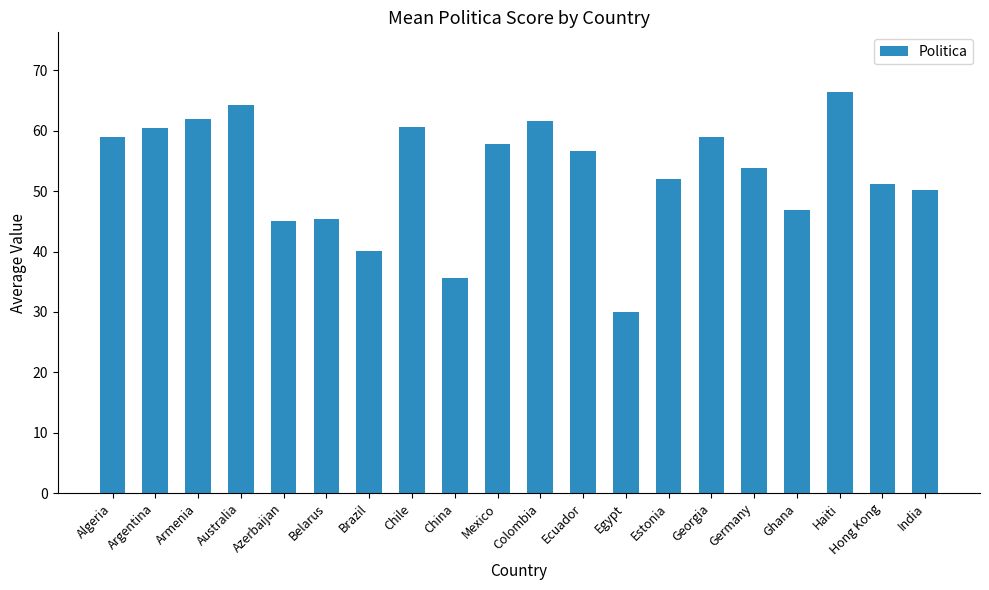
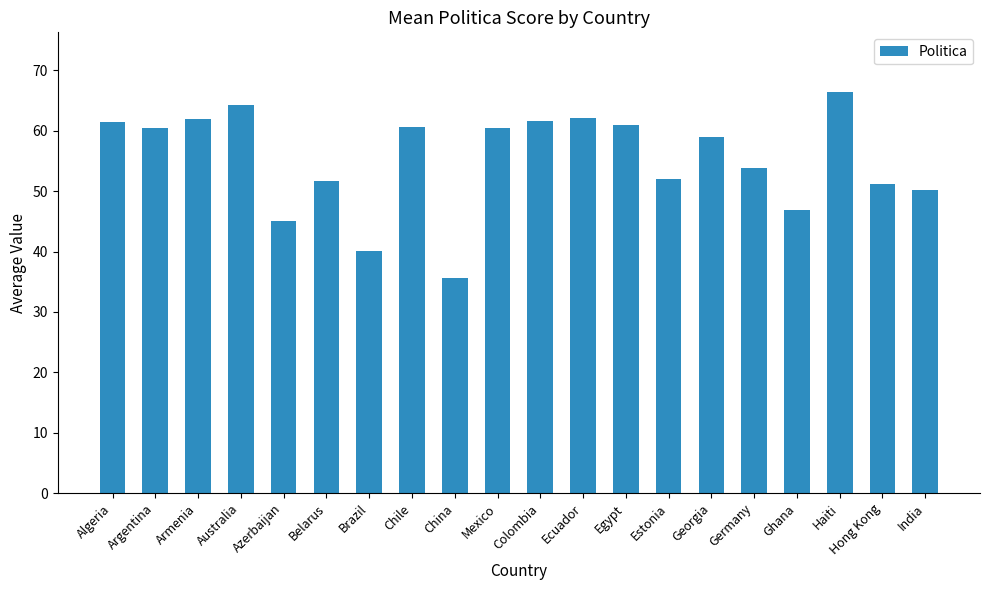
  {
-   "Algeria": 59,
+   "Algeria": 61,
    "Argentina": 60,
    "Armenia": 62,
    "Australia": 64,
    "Azerbaijan": 45,
-   "Belarus": 45,
+   "Belarus": 52,
    "Brazil": 40,
    "Chile": 61,
    "China": 36,
-   "Mexico": 58,
+   "Mexico": 60,
    "Colombia": 62,
-   "Ecuador": 57,
-   "Egypt": 30,
+   "Ecuador": 62,
+   "Egypt": 61,
    "Estonia": 52,
    "Georgia": 59,
    "Germany": 54,
    "Ghana": 47,
    "Haiti": 66,
    "Hong Kong": 51,
    "India": 50
  }
